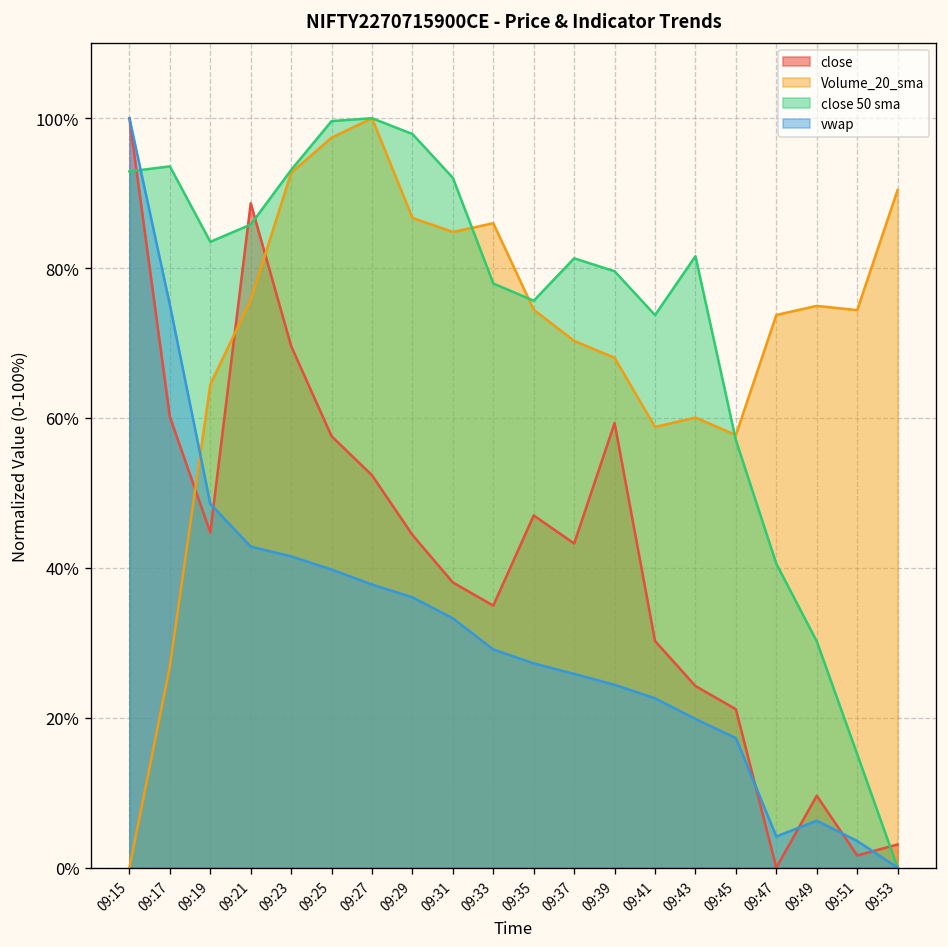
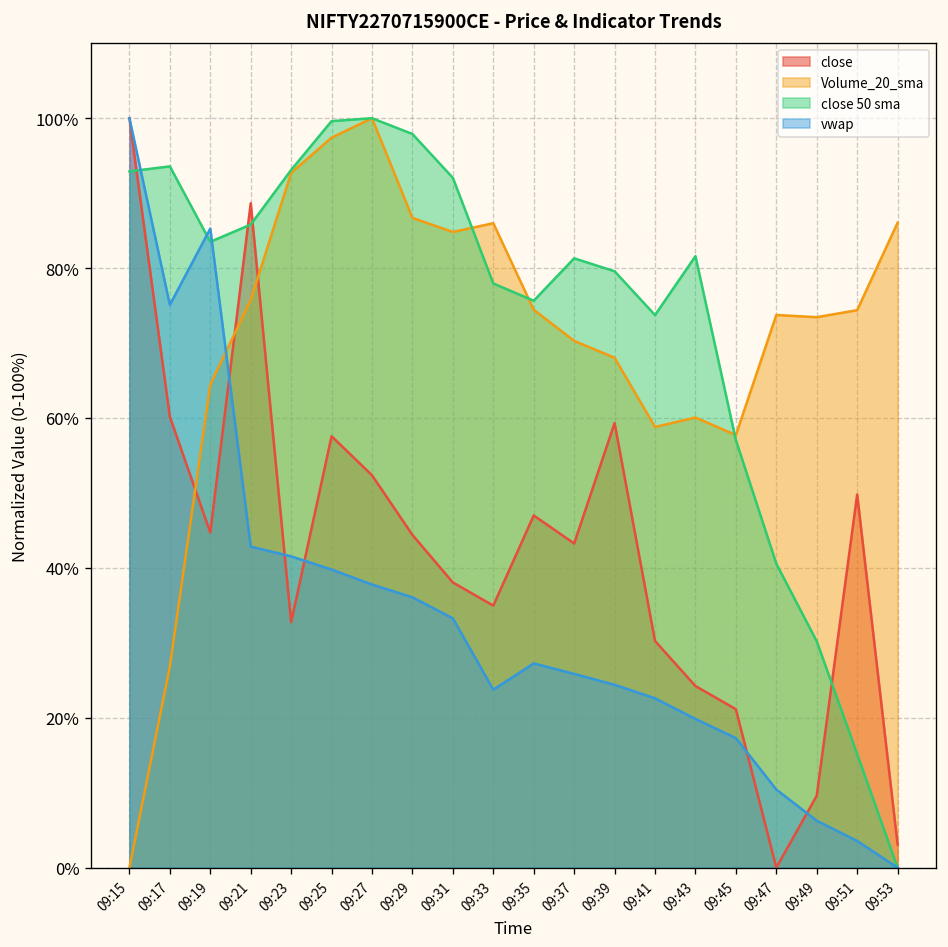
  {
    "close": {
      "09:17": "60%",
      "09:19": "45%",
      "09:21": "89%",
-     "09:23": "70%",
+     "09:23": "33%",
      "09:25": "58%",
      "09:27": "52%",
      "09:29": "44%",
      "09:31": "38%",
      "09:33": "35%",
      "09:35": "47%",
      "09:37": "43%",
      "09:39": "59%",
      "09:41": "30%",
      "09:43": "24%",
      "09:45": "21%",
      "09:47": "0%",
      "09:49": "10%",
-     "09:51": "2%",
+     "09:51": "50%",
      "09:53": "3%"
    },
    "Volume_20_sma": {
      "09:15": "0%",
      "09:17": "27%",
      "09:19": "64%",
      "09:21": "76%",
      "09:25": "97%",
      "09:29": "87%",
      "09:31": "85%",
      "09:33": "86%",
      "09:35": "74%",
      "09:37": "70%",
      "09:39": "68%",
      "09:41": "59%",
      "09:43": "60%",
      "09:45": "58%",
      "09:47": "74%",
-     "09:49": "75%",
+     "09:49": "73%",
      "09:51": "74%",
-     "09:53": "90%"
+     "09:53": "86%"
    },
    "close 50 sma": {
      "09:15": "93%",
      "09:17": "94%",
      "09:19": "84%",
      "09:21": "86%",
      "09:25": "100%",
      "09:29": "98%",
      "09:31": "92%",
      "09:33": "78%",
      "09:35": "76%",
      "09:37": "81%",
      "09:39": "80%",
      "09:41": "74%",
      "09:43": "82%",
      "09:45": "57%",
      "09:47": "41%",
      "09:49": "30%",
      "09:51": "15%"
    },
    "vwap": {
      "09:17": "75%",
-     "09:19": "49%",
+     "09:19": "85%",
      "09:21": "43%",
      "09:23": "42%",
      "09:25": "40%",
      "09:27": "38%",
      "09:29": "36%",
      "09:31": "33%",
-     "09:33": "29%",
+     "09:33": "24%",
      "09:35": "27%",
      "09:37": "26%",
      "09:39": "24%",
      "09:41": "23%",
      "09:43": "20%",
      "09:45": "17%",
-     "09:47": "4%",
+     "09:47": "10%",
      "09:49": "6%",
      "09:51": "4%"
    }
  }
